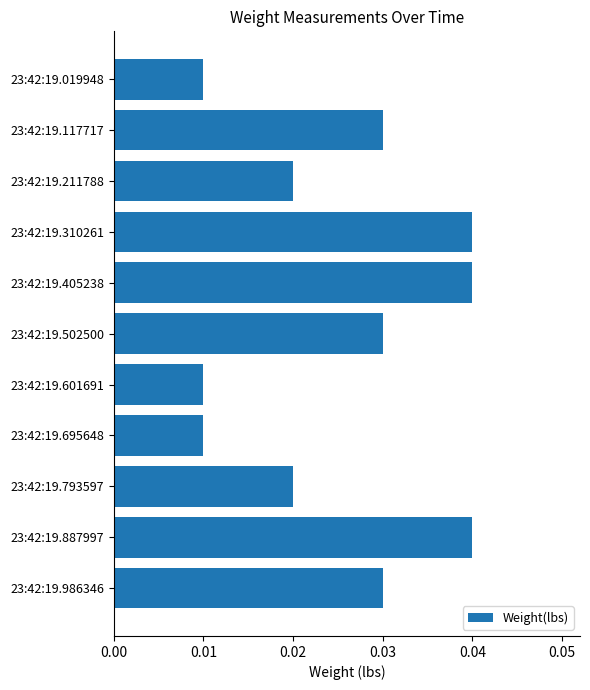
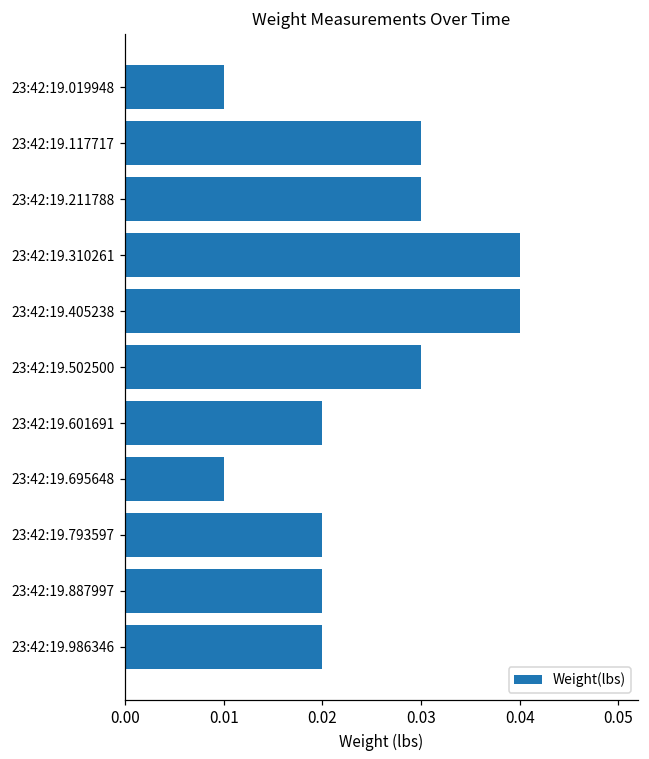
  {
    "23:42:19.019948": 0.01,
    "23:42:19.117717": 0.03,
-   "23:42:19.211788": 0.02,
+   "23:42:19.211788": 0.03,
    "23:42:19.310261": 0.04,
    "23:42:19.405238": 0.04,
    "23:42:19.502500": 0.03,
-   "23:42:19.601691": 0.01,
+   "23:42:19.601691": 0.02,
    "23:42:19.695648": 0.01,
    "23:42:19.793597": 0.02,
-   "23:42:19.887997": 0.04,
-   "23:42:19.986346": 0.03
+   "23:42:19.887997": 0.02,
+   "23:42:19.986346": 0.02
  }
